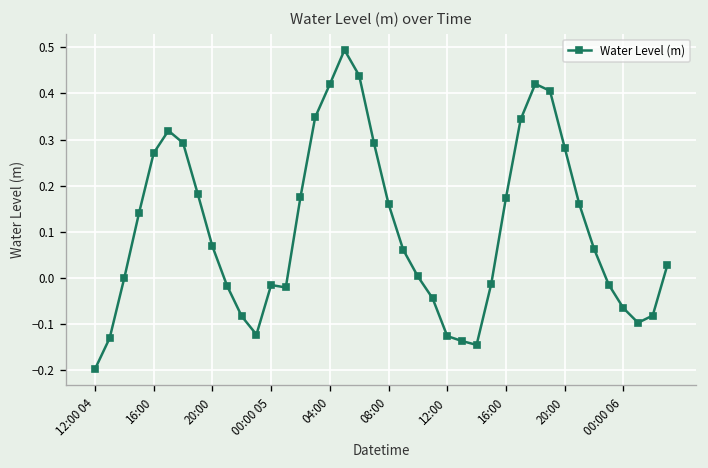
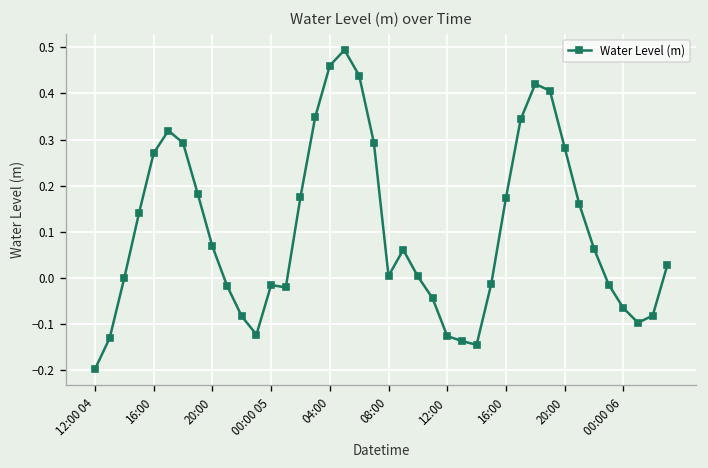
  {
    "12:00 04": -0.20,
    "00:00 05": -0.01,
-   "04:00": 0.42,
-   "08:00": 0.16,
+   "04:00": 0.46,
+   "08:00": 0.00,
    "12:00": -0.13,
    "00:00 06": -0.06
  }
